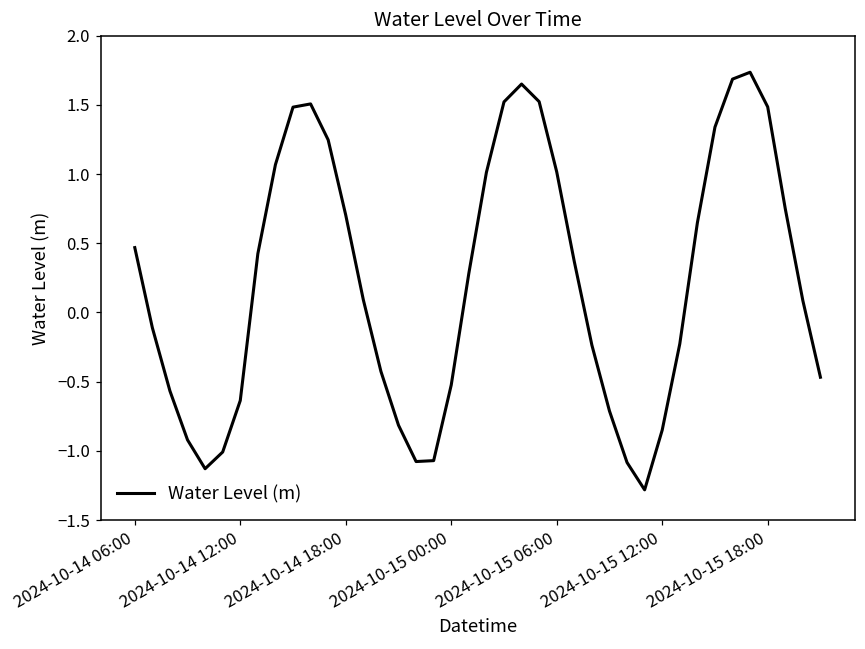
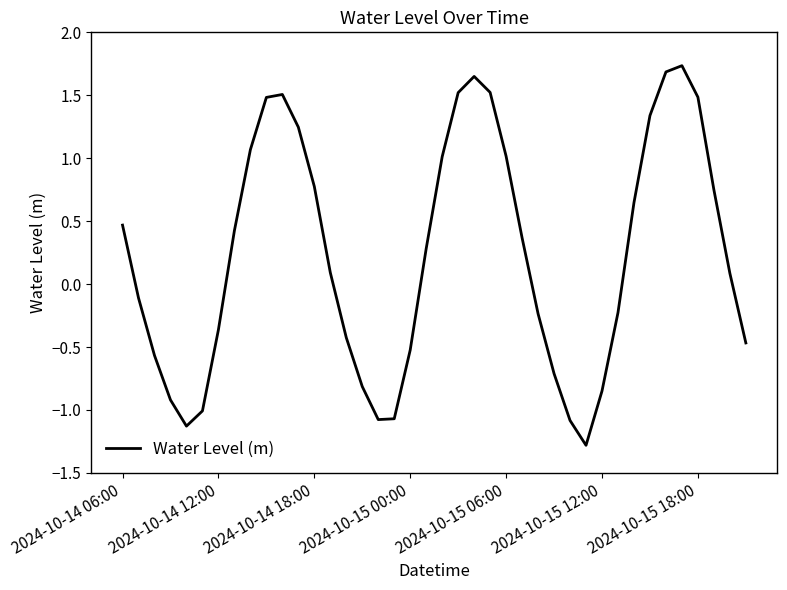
  {
    "2024-10-14 06:00": 0.47,
-   "2024-10-14 12:00": -0.64,
-   "2024-10-14 18:00": 0.70,
+   "2024-10-14 12:00": -0.36,
+   "2024-10-14 18:00": 0.78,
    "2024-10-15 00:00": -0.52,
    "2024-10-15 06:00": 1.02,
    "2024-10-15 12:00": -0.85,
    "2024-10-15 18:00": 1.49
  }
